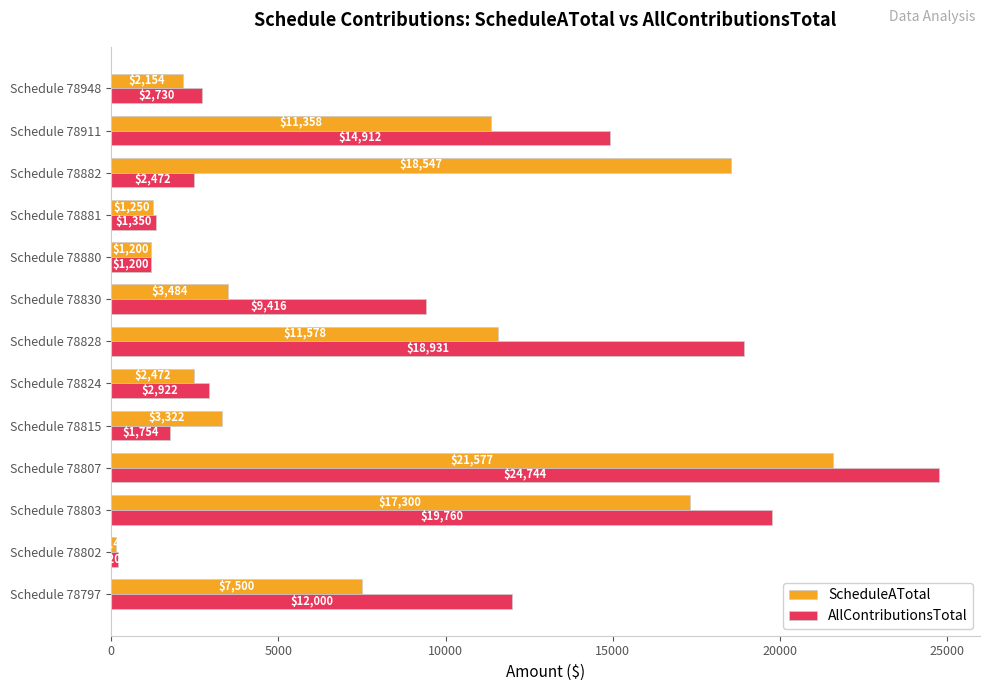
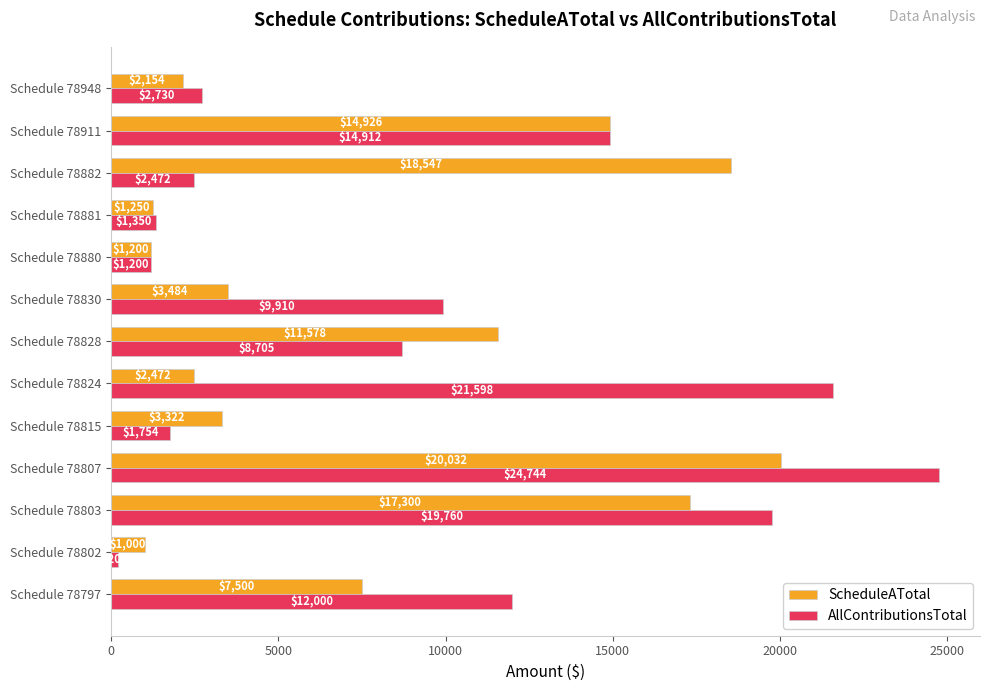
  {
    "ScheduleATotal": {
      "Schedule 78948": "$2,154",
-     "Schedule 78911": "$11,358",
+     "Schedule 78911": "$14,926",
      "Schedule 78882": "$18,547",
      "Schedule 78881": "$1,250",
      "Schedule 78880": "$1,200",
      "Schedule 78830": "$3,484",
      "Schedule 78828": "$11,578",
      "Schedule 78824": "$2,472",
      "Schedule 78815": "$3,322",
-     "Schedule 78807": "$21,577",
+     "Schedule 78807": "$20,032",
      "Schedule 78803": "$17,300",
-     "Schedule 78802": "100",
+     "Schedule 78802": "1000",
      "Schedule 78797": "$7,500"
    },
    "AllContributionsTotal": {
      "Schedule 78948": "$2,730",
      "Schedule 78911": "$14,912",
      "Schedule 78882": "$2,472",
      "Schedule 78881": "$1,350",
      "Schedule 78880": "$1,200",
-     "Schedule 78830": "$9,416",
-     "Schedule 78828": "$18,931",
-     "Schedule 78824": "$2,922",
+     "Schedule 78830": "$9,910",
+     "Schedule 78828": "$8,705",
+     "Schedule 78824": "$21,598",
      "Schedule 78815": "$1,754",
      "Schedule 78807": "$24,744",
      "Schedule 78803": "$19,760",
      "Schedule 78797": "$12,000"
    }
  }
